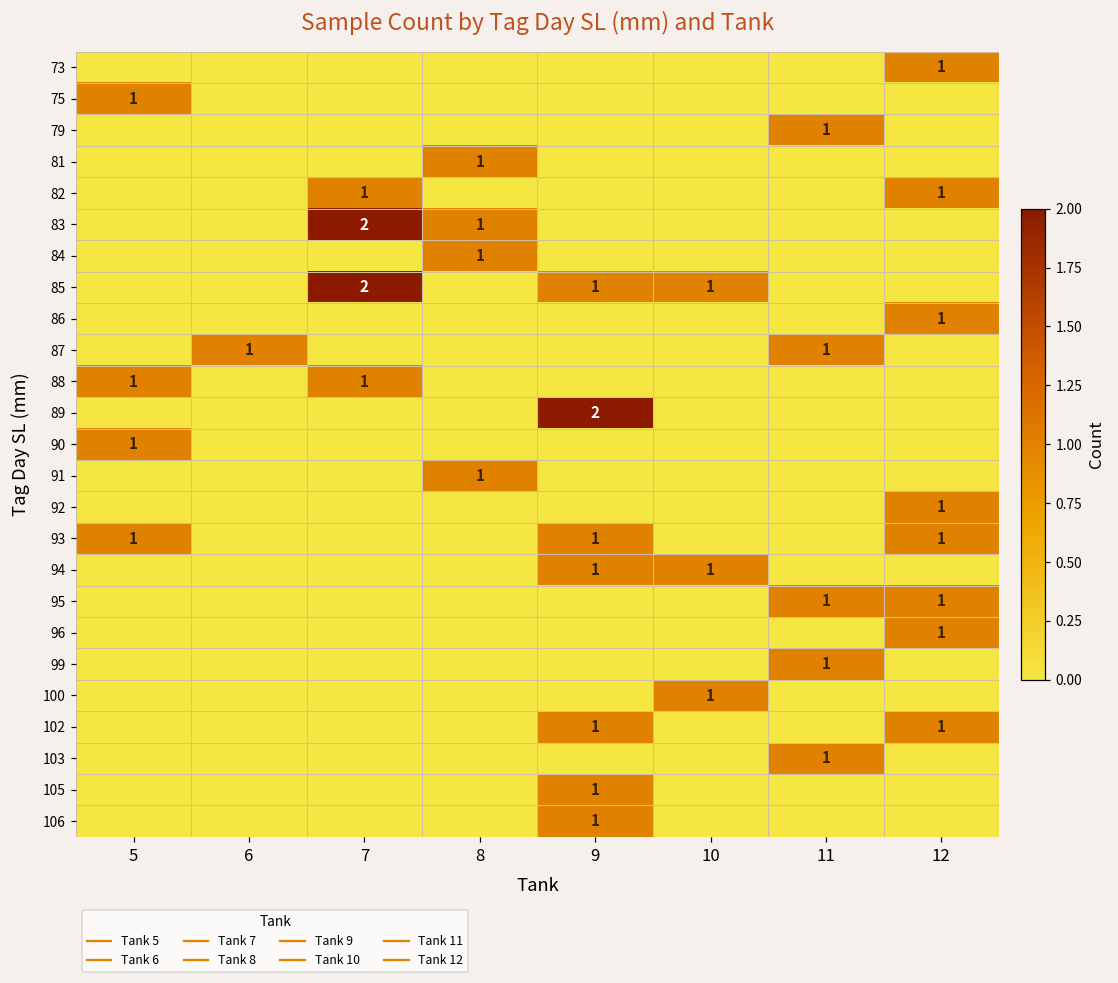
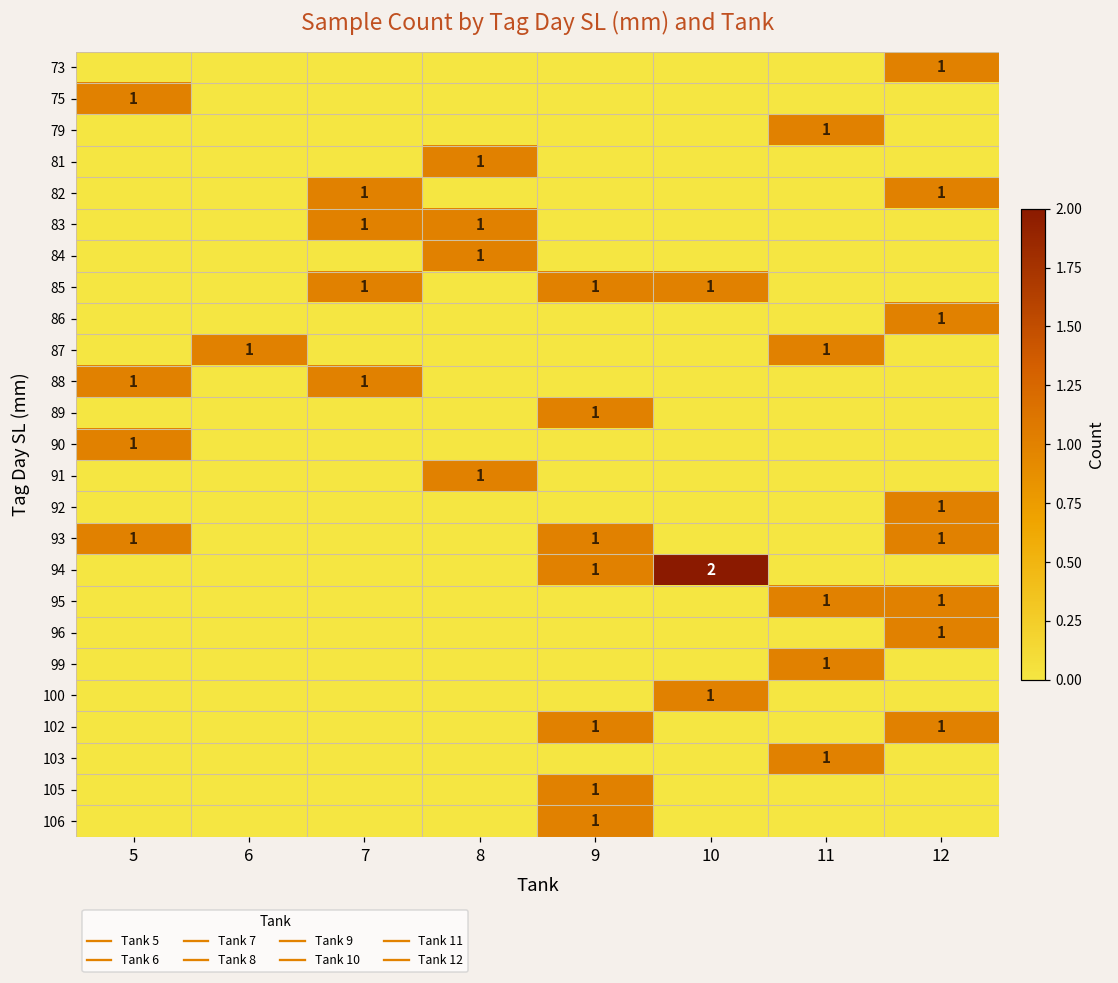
  {
    "73": {
      "12": 1
    },
    "75": {
      "5": 1
    },
    "79": {
      "11": 1
    },
    "81": {
      "8": 1
    },
    "82": {
      "7": 1,
      "12": 1
    },
    "83": {
-     "7": 2,
+     "7": 1,
      "8": 1
    },
    "84": {
      "8": 1
    },
    "85": {
-     "7": 2,
+     "7": 1,
      "9": 1,
      "10": 1
    },
    "86": {
      "12": 1
    },
    "87": {
      "6": 1,
      "11": 1
    },
    "88": {
      "5": 1,
      "7": 1
    },
    "89": {
-     "9": 2
+     "9": 1
    },
    "90": {
      "5": 1
    },
    "91": {
      "8": 1
    },
    "92": {
      "12": 1
    },
    "93": {
      "5": 1,
      "9": 1,
      "12": 1
    },
    "94": {
      "9": 1,
-     "10": 1
+     "10": 2
    },
    "95": {
      "11": 1,
      "12": 1
    },
    "96": {
      "12": 1
    },
    "99": {
      "11": 1
    },
    "100": {
      "10": 1
    },
    "102": {
      "9": 1,
      "12": 1
    },
    "103": {
      "11": 1
    },
    "105": {
      "9": 1
    },
    "106": {
      "9": 1
    }
  }
